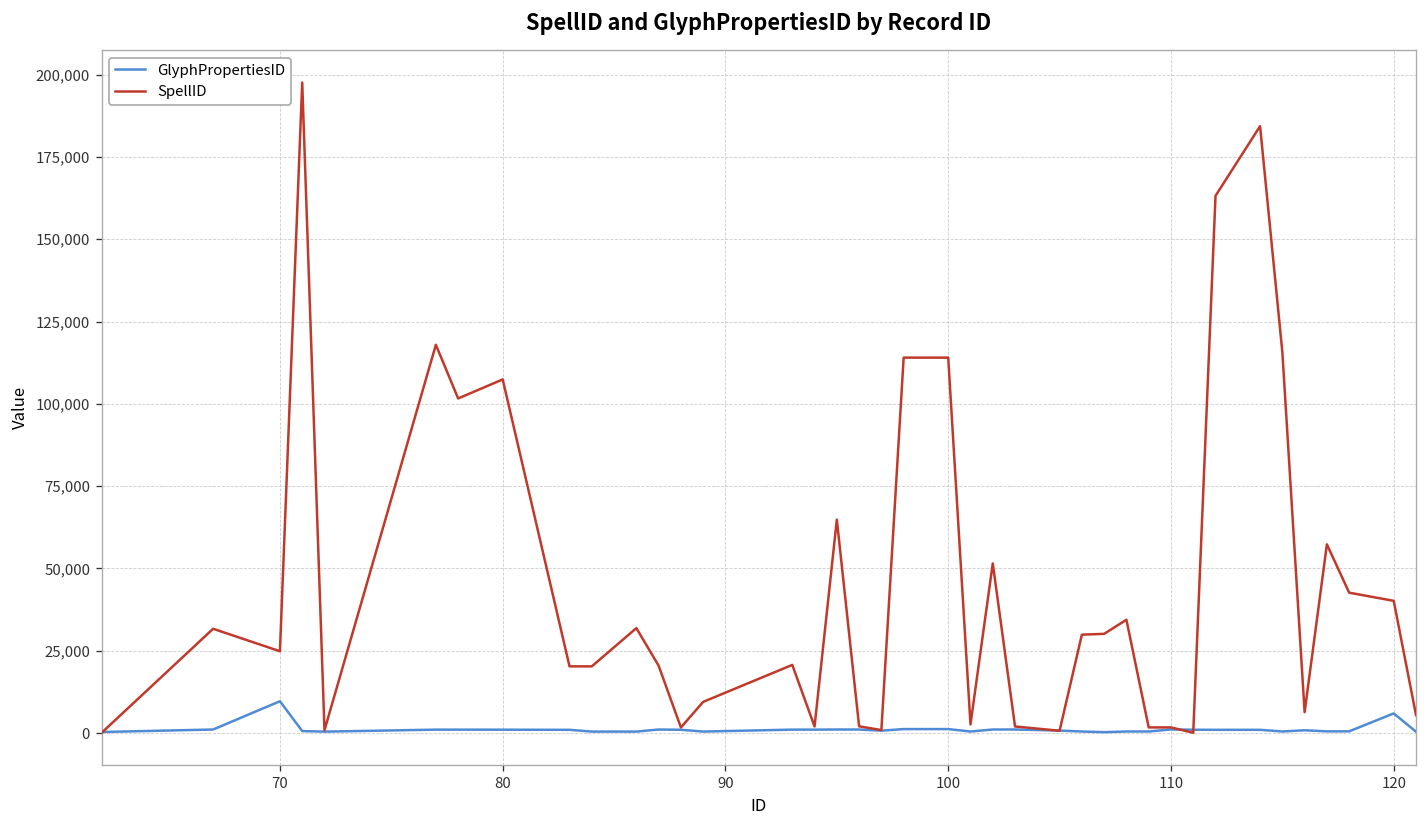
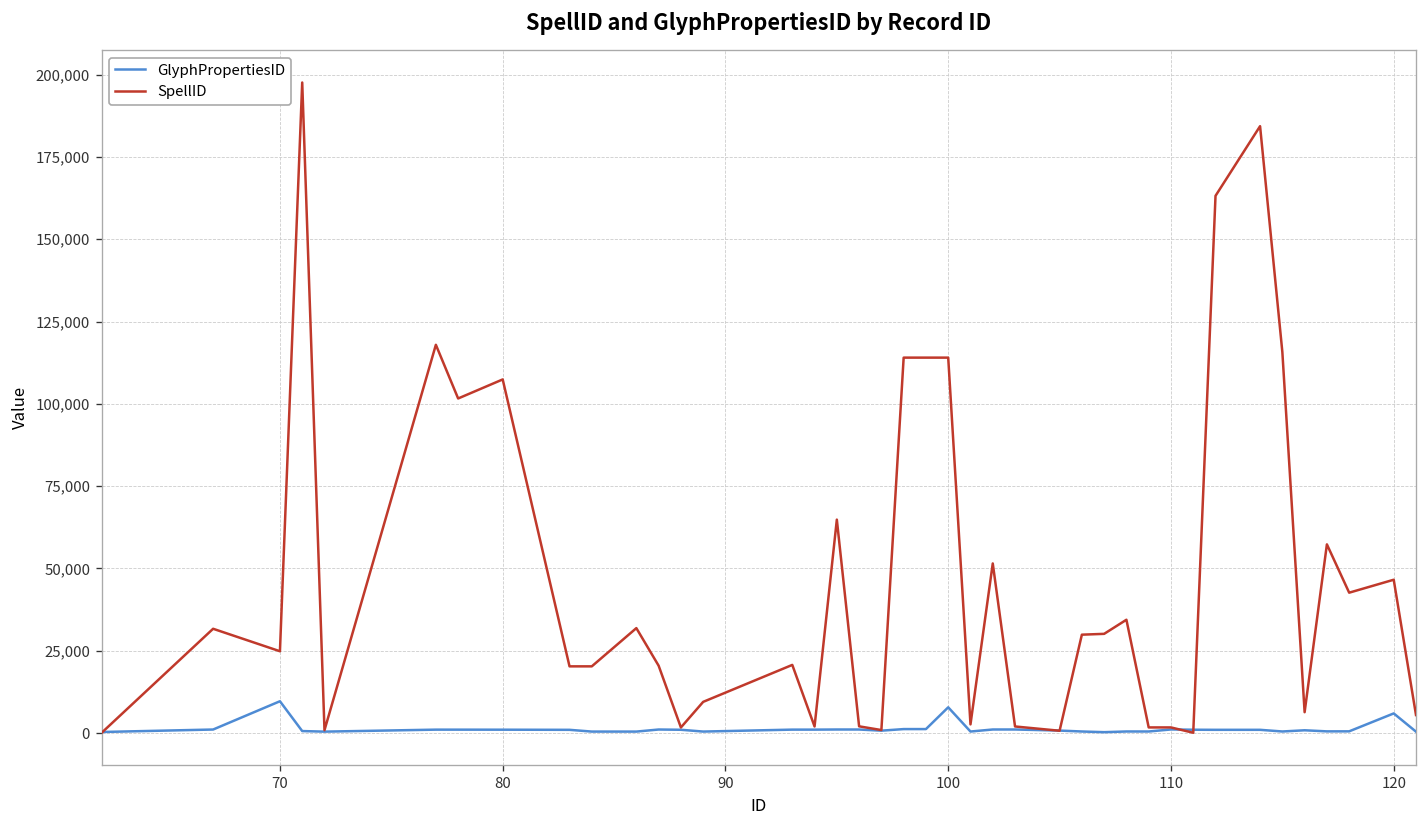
  {
    "GlyphPropertiesID": {
      "70": "10,000",
      "80": "1,000",
-     "100": "1,000",
+     "100": "8,000",
      "120": "6,000"
    },
    "SpellID": {
      "70": "25,000",
      "80": "107,000",
      "100": "114,000",
-     "120": "40,000"
+     "120": "47,000"
    }
  }
